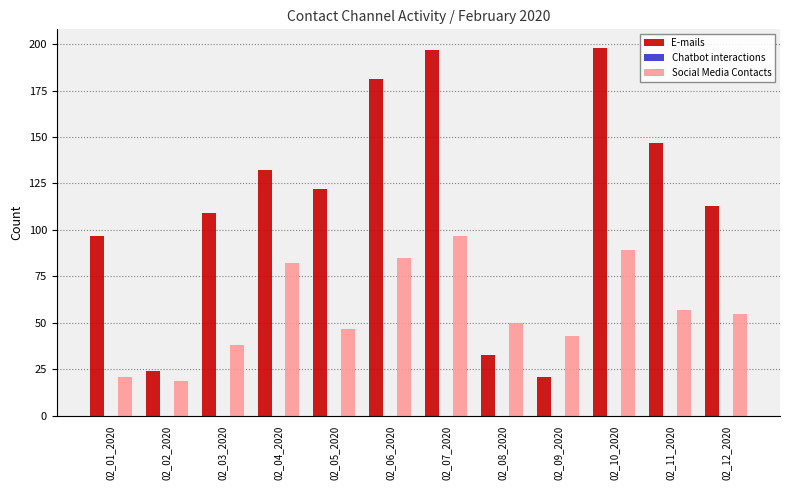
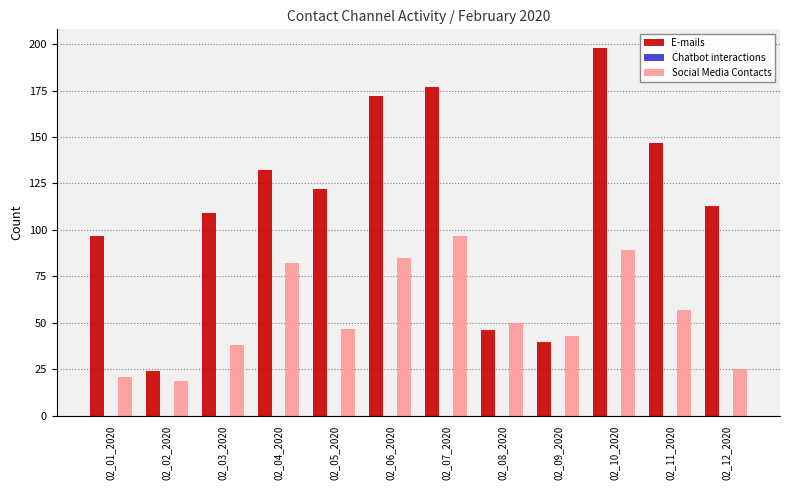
  {
    "E-mails": {
      "02_01_2020": 97,
      "02_02_2020": 24,
      "02_03_2020": 109,
      "02_04_2020": 132,
      "02_05_2020": 122,
-     "02_06_2020": 181,
-     "02_07_2020": 197,
-     "02_08_2020": 33,
-     "02_09_2020": 21,
+     "02_06_2020": 172,
+     "02_07_2020": 177,
+     "02_08_2020": 46,
+     "02_09_2020": 40,
      "02_10_2020": 198,
      "02_11_2020": 147,
      "02_12_2020": 113
    },
    "Chatbot interactions": {
      "02_01_2020": 0,
      "02_02_2020": 0,
      "02_03_2020": 0,
      "02_04_2020": 0,
      "02_05_2020": 0,
      "02_06_2020": 0,
      "02_07_2020": 0,
      "02_08_2020": 0,
      "02_09_2020": 0,
      "02_10_2020": 0,
      "02_11_2020": 0,
      "02_12_2020": 0
    },
    "Social Media Contacts": {
      "02_01_2020": 21,
      "02_02_2020": 19,
      "02_03_2020": 38,
      "02_04_2020": 82,
      "02_05_2020": 47,
      "02_06_2020": 85,
      "02_07_2020": 97,
      "02_08_2020": 50,
      "02_09_2020": 43,
      "02_10_2020": 89,
      "02_11_2020": 57,
-     "02_12_2020": 55
+     "02_12_2020": 25
    }
  }
